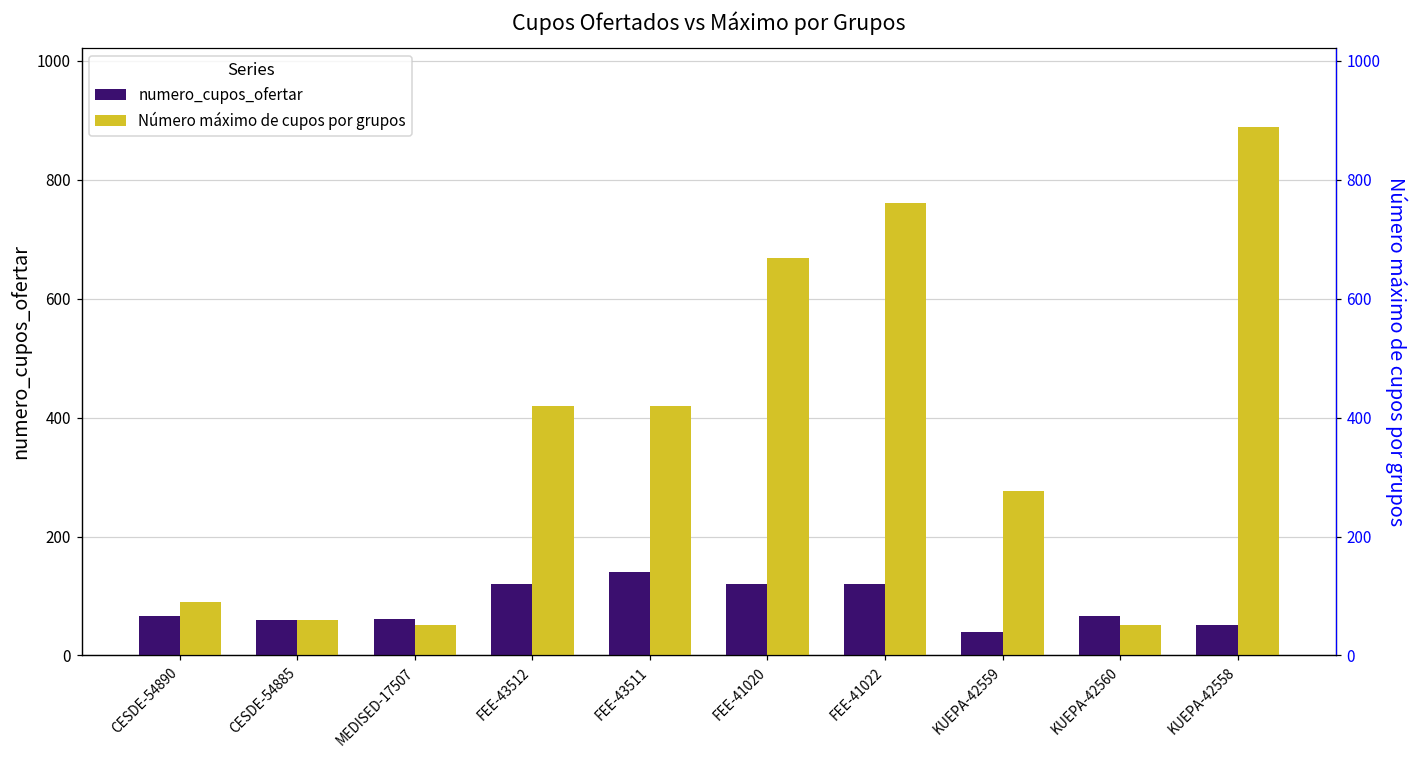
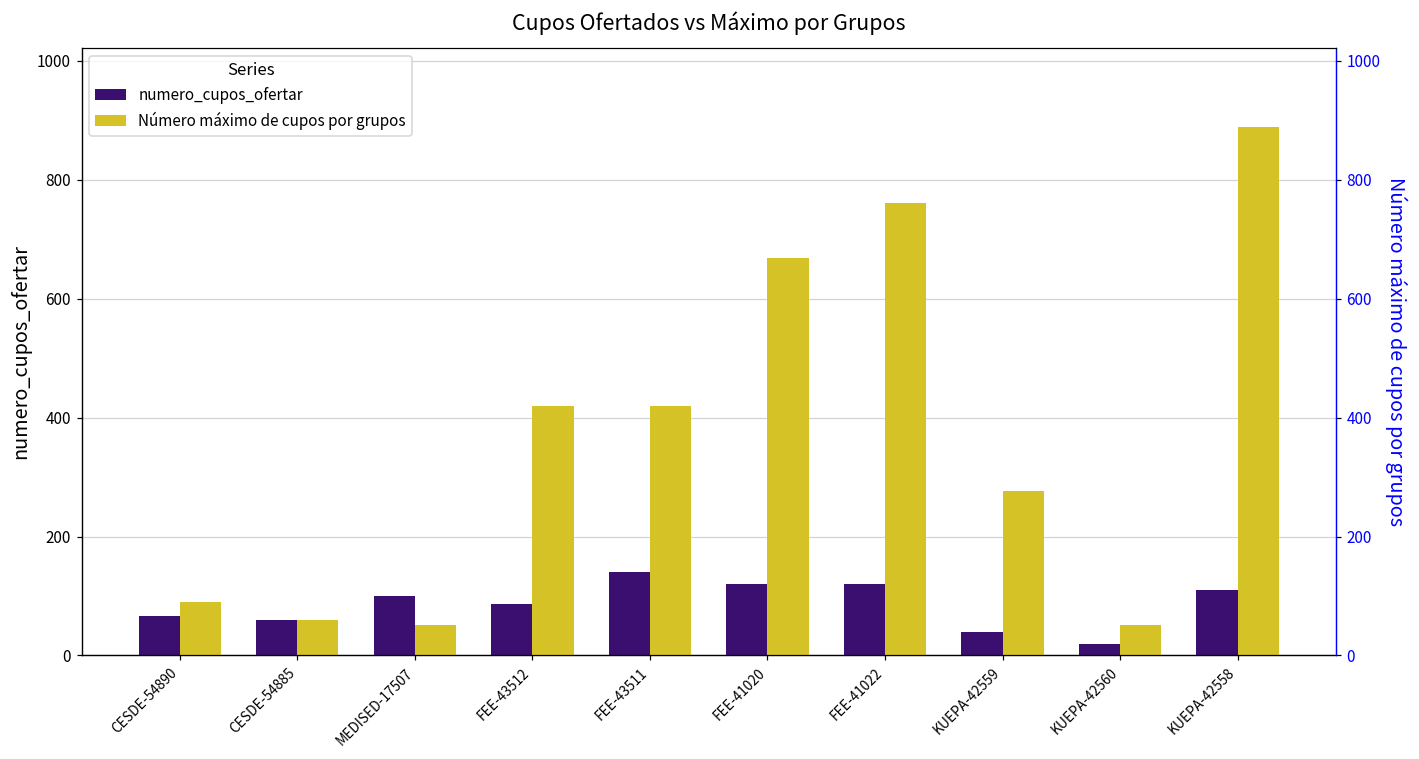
  {
    "numero_cupos_ofertar": {
      "CESDE-54890": 70,
      "CESDE-54885": 60,
-     "MEDISED-17507": 60,
-     "FEE-43512": 120,
+     "MEDISED-17507": 100,
+     "FEE-43512": 90,
      "FEE-43511": 140,
      "FEE-41020": 120,
      "FEE-41022": 120,
      "KUEPA-42559": 40,
-     "KUEPA-42560": 70,
-     "KUEPA-42558": 50
+     "KUEPA-42560": 20,
+     "KUEPA-42558": 110
    },
    "Número máximo de cupos por grupos": {
      "CESDE-54890": 90,
      "CESDE-54885": 60,
      "MEDISED-17507": 50,
      "FEE-43512": 420,
      "FEE-43511": 420,
      "FEE-41020": 670,
      "FEE-41022": 760,
      "KUEPA-42559": 280,
      "KUEPA-42560": 50,
      "KUEPA-42558": 890
    }
  }
